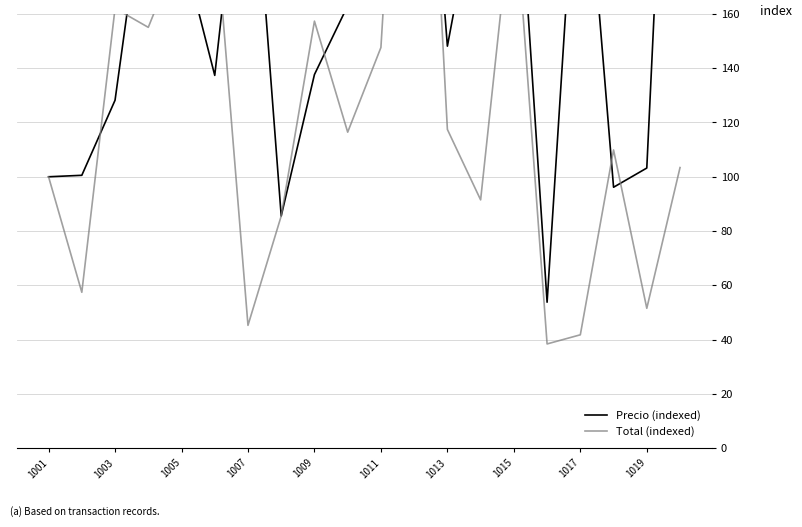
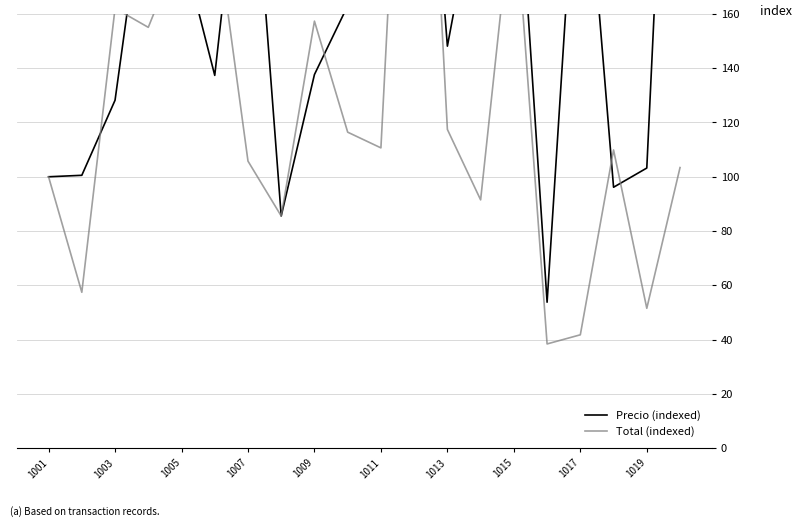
  {
    "Precio (indexed)": {
      "1003": 128,
      "1009": 138,
      "1013": 148,
      "1019": 103
    },
    "Total (indexed)": {
-     "1007": 45,
+     "1007": 106,
      "1009": 157,
-     "1011": 148,
+     "1011": 111,
      "1013": 117,
      "1017": 42,
      "1019": 52
    }
  }
